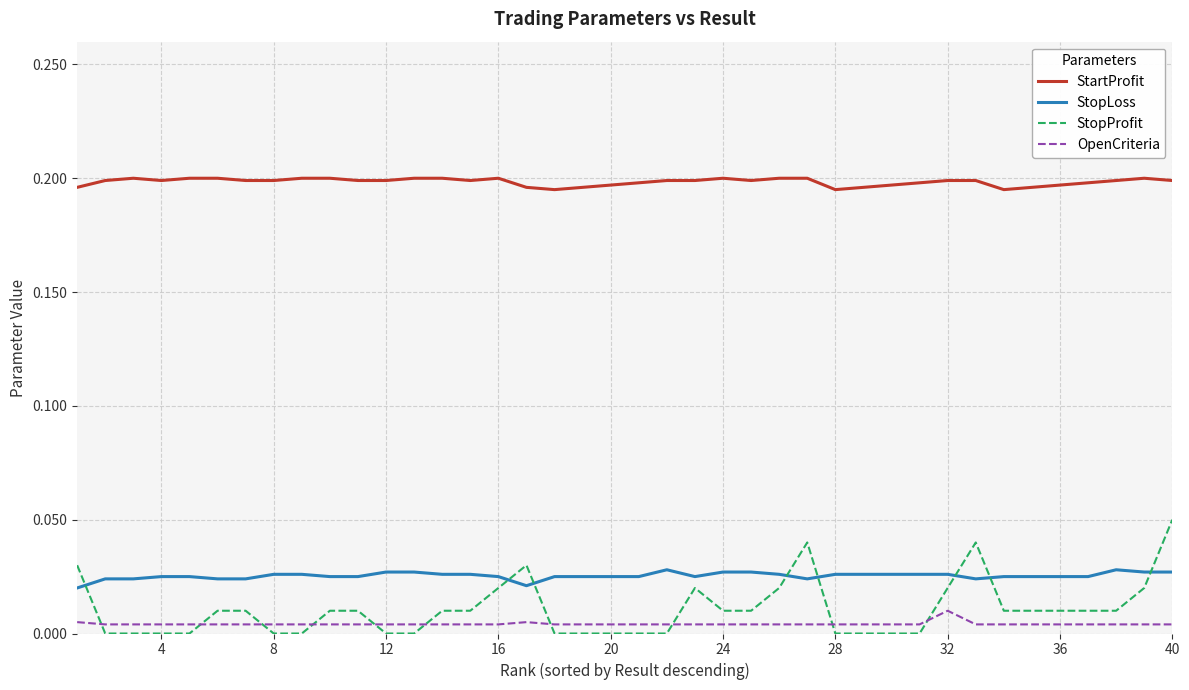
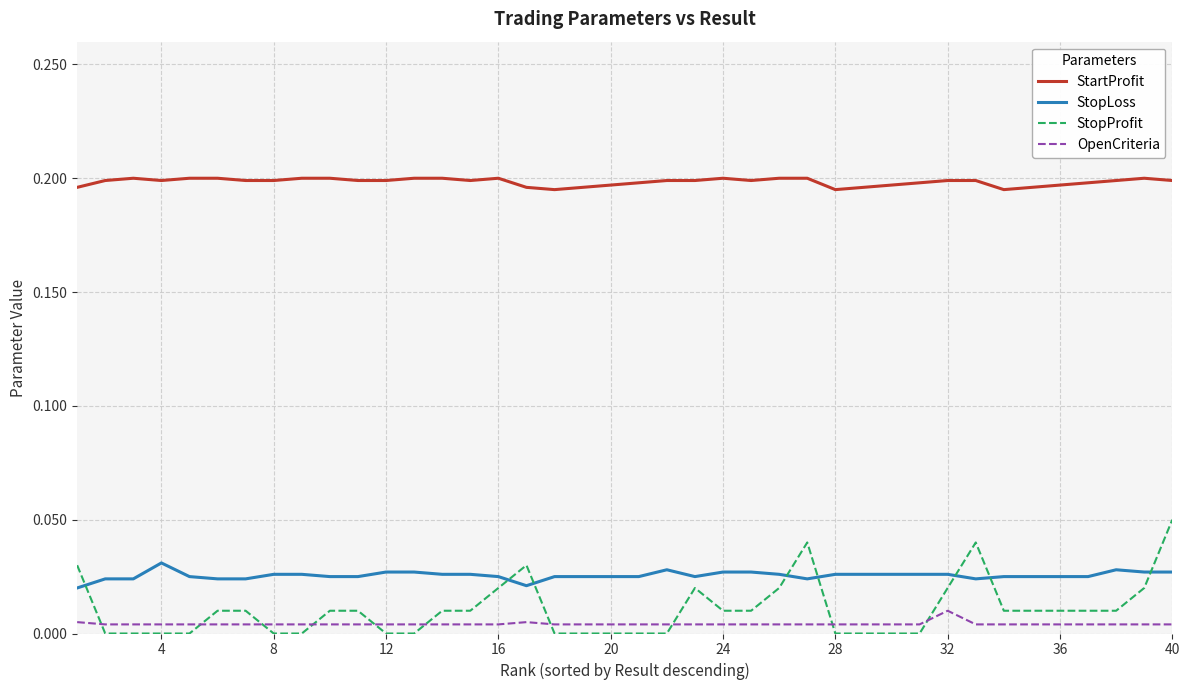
  {
    "StartProfit": {
      "4": 0.199,
      "8": 0.199,
      "12": 0.199,
      "16": 0.200,
      "20": 0.197,
      "24": 0.200,
      "28": 0.195,
      "32": 0.199,
      "36": 0.197,
      "40": 0.199
    },
    "StopLoss": {
-     "4": 0.025,
+     "4": 0.031,
      "8": 0.026,
      "12": 0.027,
      "16": 0.025,
      "20": 0.025,
      "24": 0.027,
      "28": 0.026,
      "32": 0.026,
      "36": 0.025,
      "40": 0.027
    },
    "StopProfit": {
      "4": 0.000,
      "8": 0.000,
      "12": 0.000,
      "16": 0.020,
      "20": 0.000,
      "24": 0.010,
      "28": 0.000,
      "32": 0.020,
      "36": 0.010,
      "40": 0.050
    },
    "OpenCriteria": {
      "4": 0.004,
      "8": 0.004,
      "12": 0.004,
      "16": 0.004,
      "20": 0.004,
      "24": 0.004,
      "28": 0.004,
      "32": 0.010,
      "36": 0.004,
      "40": 0.004
    }
  }
